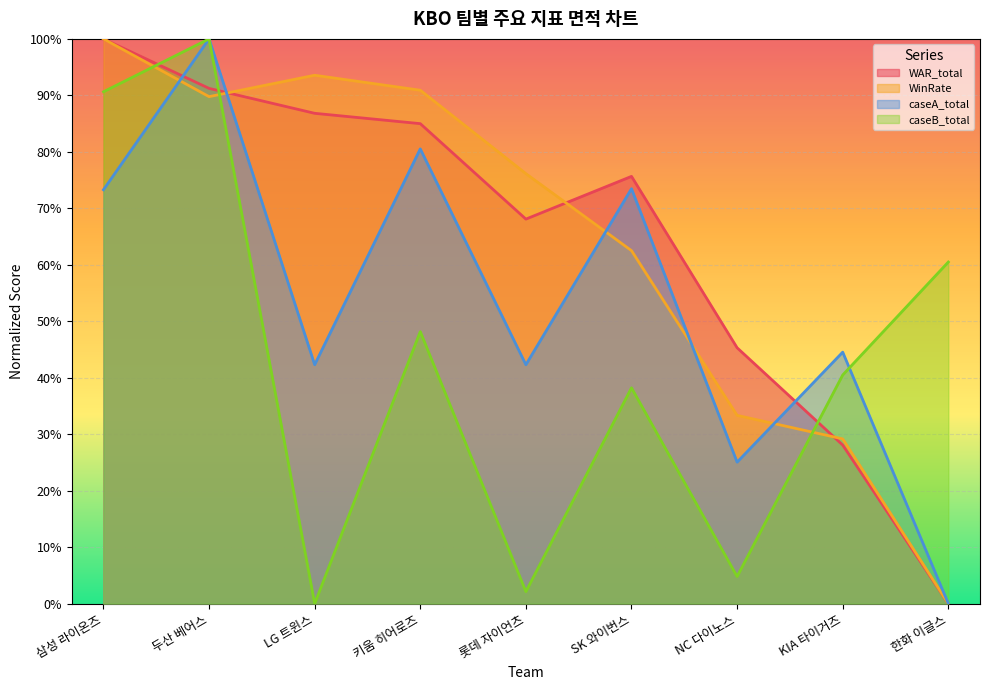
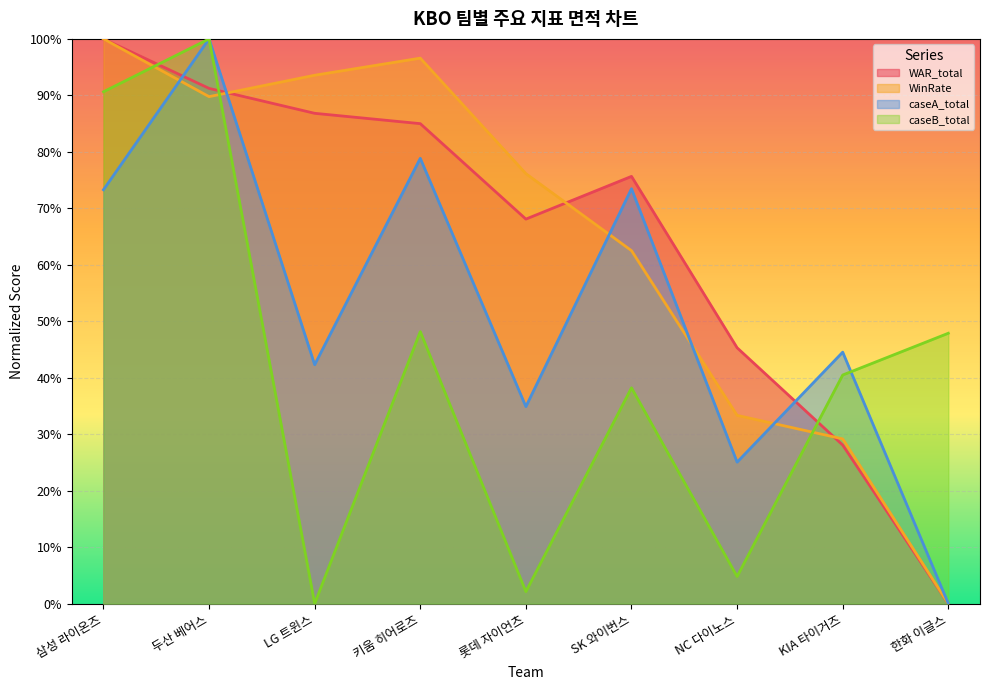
  {
    "WAR_total": {
      "두산 베어스": "91%",
      "LG 트윈스": "87%",
      "키움 히어로즈": "85%",
      "롯데 자이언츠": "68%",
      "SK 와이번스": "76%",
      "NC 다이노스": "45%",
      "KIA 타이거즈": "28%"
    },
    "WinRate": {
      "두산 베어스": "90%",
      "LG 트윈스": "94%",
-     "키움 히어로즈": "91%",
+     "키움 히어로즈": "97%",
      "롯데 자이언츠": "76%",
      "SK 와이번스": "63%",
      "NC 다이노스": "33%",
      "KIA 타이거즈": "29%"
    },
    "caseA_total": {
      "삼성 라이온즈": "73%",
      "LG 트윈스": "42%",
-     "키움 히어로즈": "81%",
-     "롯데 자이언츠": "42%",
+     "키움 히어로즈": "79%",
+     "롯데 자이언츠": "35%",
      "SK 와이번스": "73%",
      "NC 다이노스": "25%",
      "KIA 타이거즈": "45%"
    },
    "caseB_total": {
      "삼성 라이온즈": "91%",
      "LG 트윈스": "0%",
      "키움 히어로즈": "48%",
      "롯데 자이언츠": "2%",
      "SK 와이번스": "38%",
      "NC 다이노스": "5%",
      "KIA 타이거즈": "40%",
-     "한화 이글스": "60%"
+     "한화 이글스": "48%"
    }
  }
